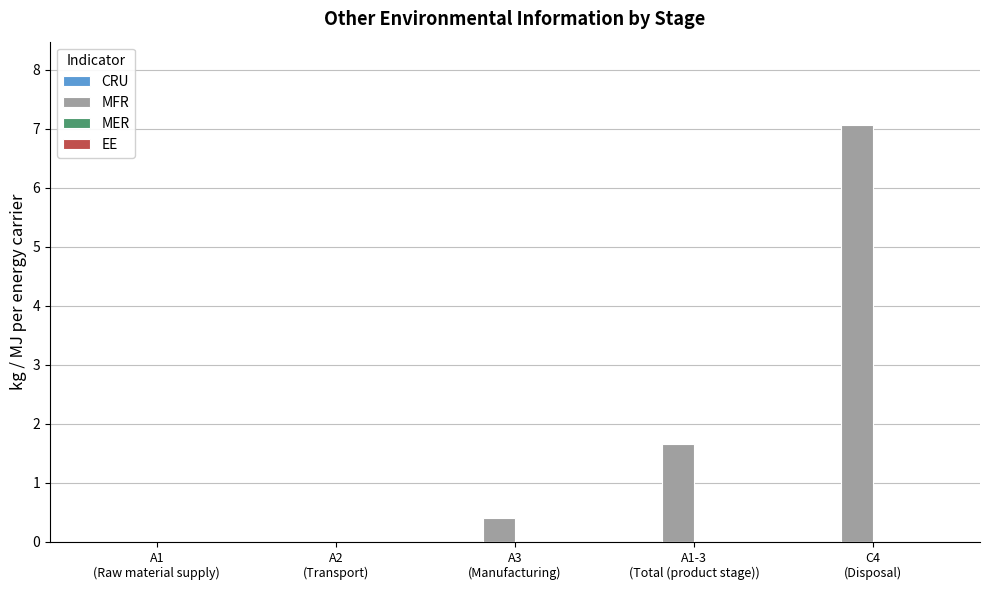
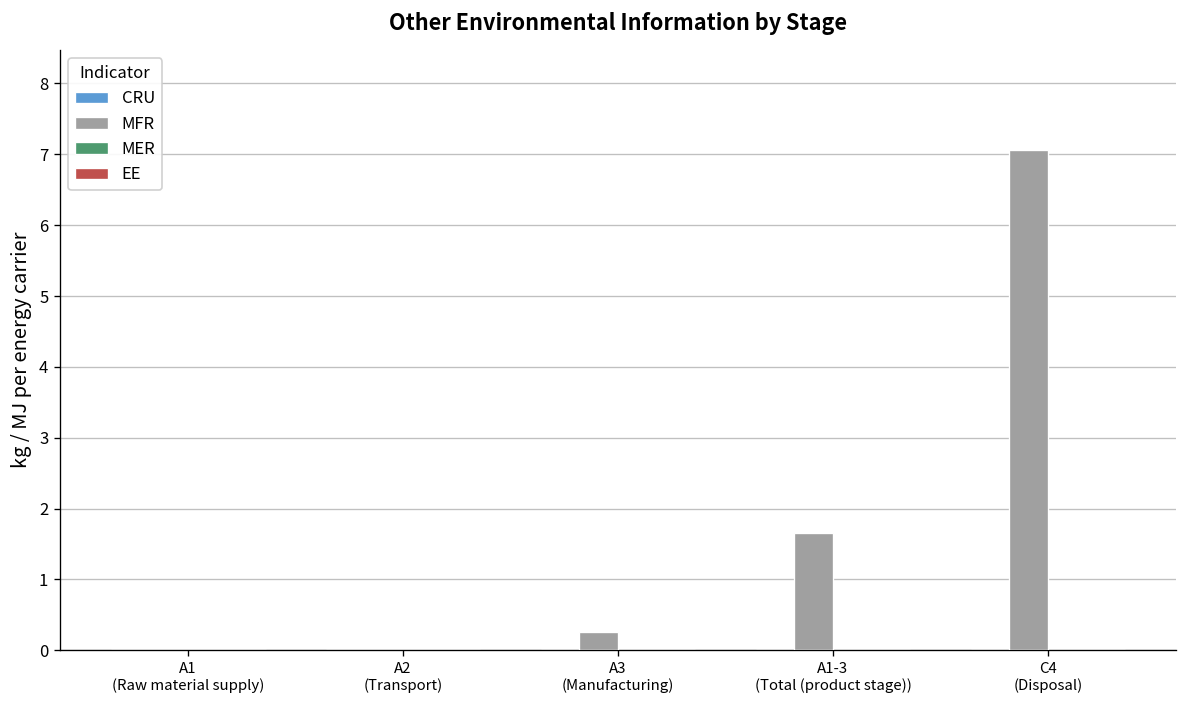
  {
    "CRU": {
      "A1 (Raw material supply)": 0.0,
      "A2 (Transport)": 0.0,
      "A3 (Manufacturing)": 0.0,
      "A1-3 (Total (product stage))": 0.0,
      "C4 (Disposal)": 0.0
    },
    "MFR": {
      "A1 (Raw material supply)": 0.0,
      "A2 (Transport)": 0.0,
-     "A3 (Manufacturing)": 0.4,
+     "A3 (Manufacturing)": 0.3,
      "A1-3 (Total (product stage))": 1.7,
      "C4 (Disposal)": 7.1
    },
    "MER": {
      "A1 (Raw material supply)": 0.0,
      "A2 (Transport)": 0.0,
      "A3 (Manufacturing)": 0.0,
      "A1-3 (Total (product stage))": 0.0,
      "C4 (Disposal)": 0.0
    },
    "EE": {
      "A1 (Raw material supply)": 0.0,
      "A2 (Transport)": 0.0,
      "A3 (Manufacturing)": 0.0,
      "A1-3 (Total (product stage))": 0.0,
      "C4 (Disposal)": 0.0
    }
  }
